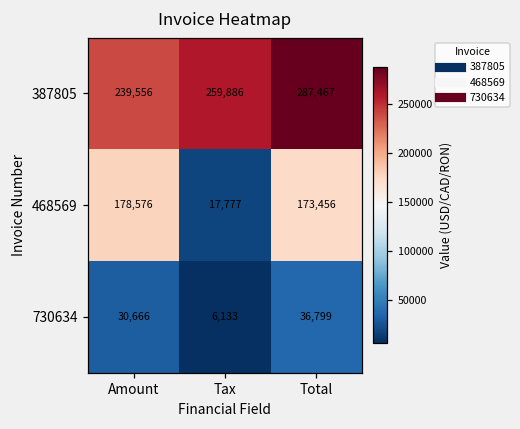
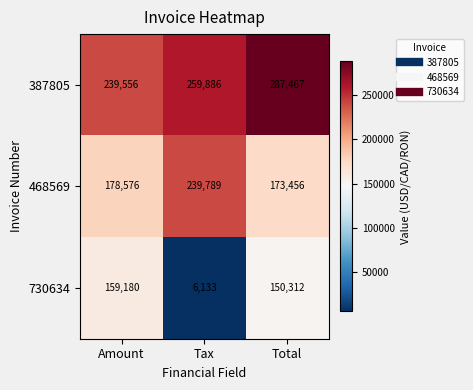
  {
    "387805": {
      "Amount": "239,556",
      "Tax": "259,886",
      "Total": "287,467"
    },
    "468569": {
      "Amount": "178,576",
-     "Tax": "17,777",
+     "Tax": "239,789",
      "Total": "173,456"
    },
    "730634": {
-     "Amount": "30,666",
+     "Amount": "159,180",
      "Tax": "6,133",
-     "Total": "36,799"
+     "Total": "150,312"
    }
  }
